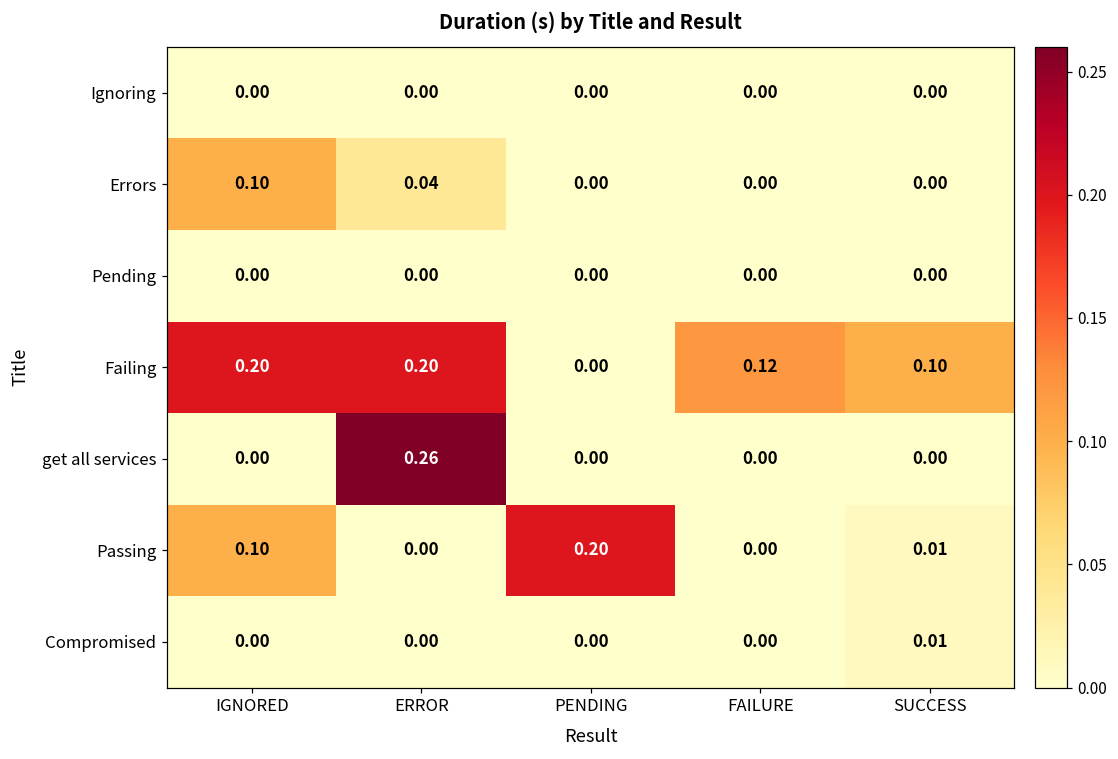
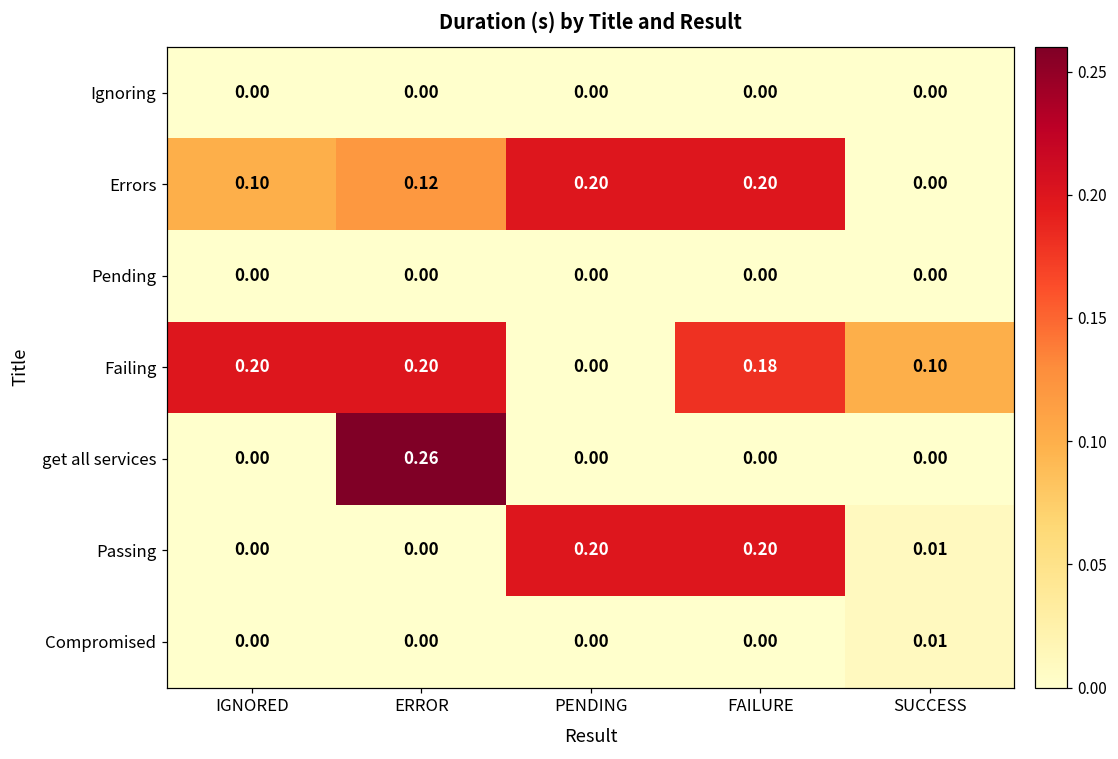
  {
    "Ignoring": {
      "IGNORED": 0.00,
      "ERROR": 0.00,
      "PENDING": 0.00,
      "FAILURE": 0.00,
      "SUCCESS": 0.00
    },
    "Errors": {
      "IGNORED": 0.10,
-     "ERROR": 0.04,
-     "PENDING": 0.00,
-     "FAILURE": 0.00,
+     "ERROR": 0.12,
+     "PENDING": 0.20,
+     "FAILURE": 0.20,
      "SUCCESS": 0.00
    },
    "Pending": {
      "IGNORED": 0.00,
      "ERROR": 0.00,
      "PENDING": 0.00,
      "FAILURE": 0.00,
      "SUCCESS": 0.00
    },
    "Failing": {
      "IGNORED": 0.20,
      "ERROR": 0.20,
      "PENDING": 0.00,
-     "FAILURE": 0.12,
+     "FAILURE": 0.18,
      "SUCCESS": 0.10
    },
    "get all services": {
      "IGNORED": 0.00,
      "ERROR": 0.26,
      "PENDING": 0.00,
      "FAILURE": 0.00,
      "SUCCESS": 0.00
    },
    "Passing": {
-     "IGNORED": 0.10,
+     "IGNORED": 0.00,
      "ERROR": 0.00,
      "PENDING": 0.20,
-     "FAILURE": 0.00,
+     "FAILURE": 0.20,
      "SUCCESS": 0.01
    },
    "Compromised": {
      "IGNORED": 0.00,
      "ERROR": 0.00,
      "PENDING": 0.00,
      "FAILURE": 0.00,
      "SUCCESS": 0.01
    }
  }
